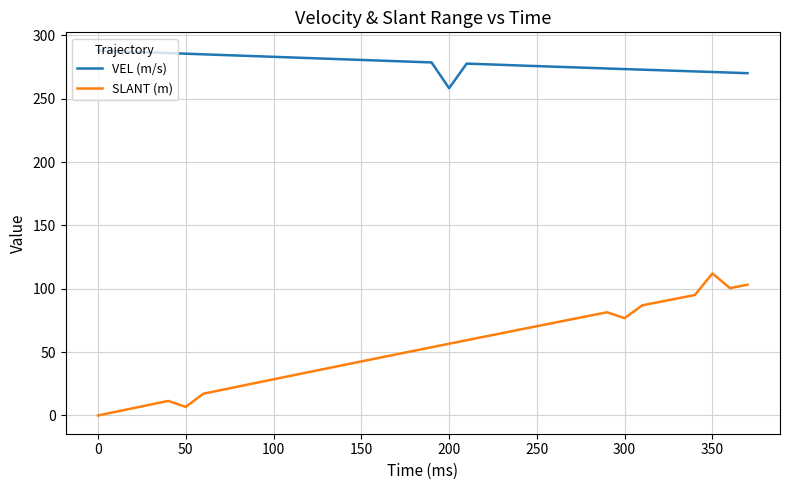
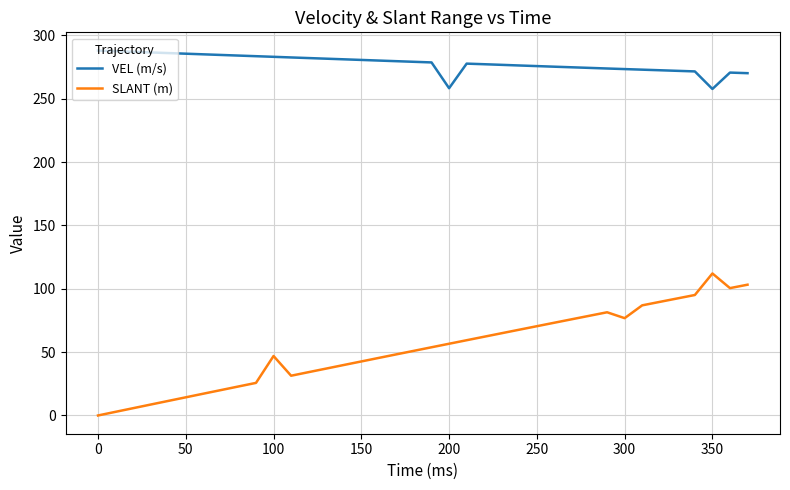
  {
    "VEL (m/s)": {
      "50": 285,
      "100": 283,
      "150": 281,
      "200": 258,
      "250": 276,
      "300": 273,
-     "350": 271
+     "350": 258
    },
    "SLANT (m)": {
      "0": 0,
-     "50": 7,
-     "100": 29,
+     "50": 14,
+     "100": 47,
      "150": 43,
      "200": 57,
      "250": 70,
      "300": 77,
      "350": 112
    }
  }
